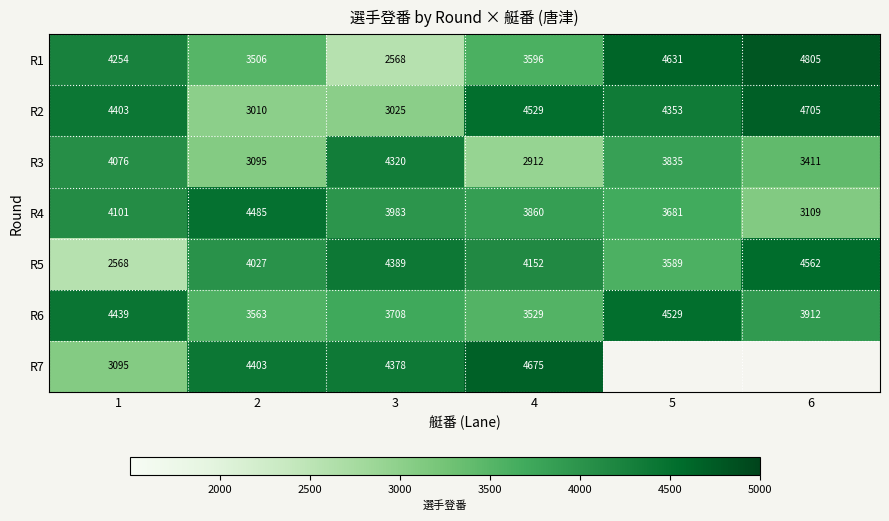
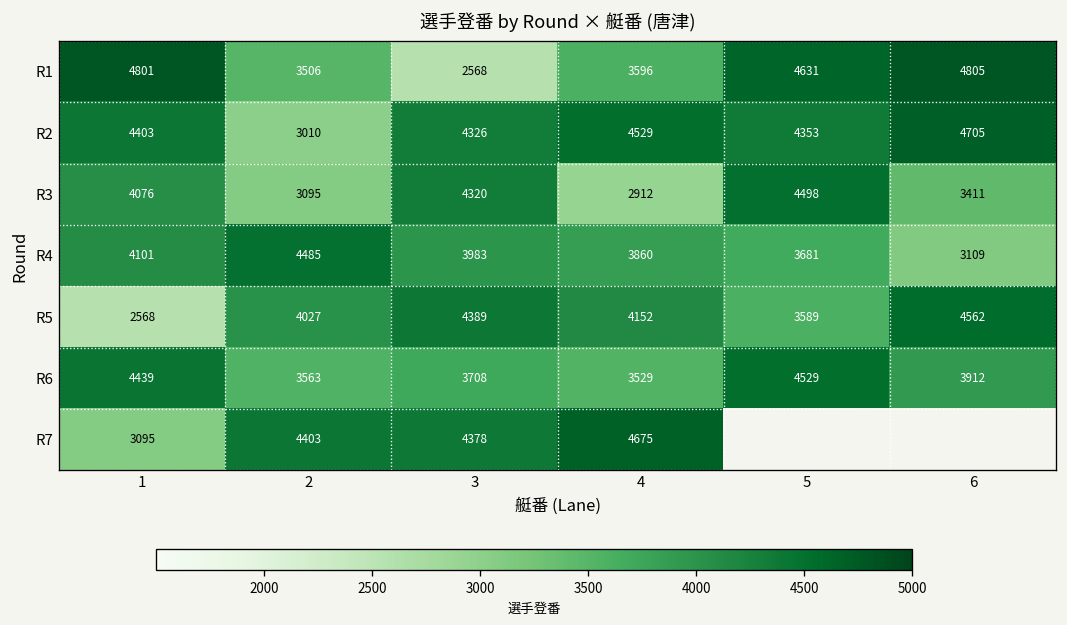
  {
    "R1": {
-     "1": 4254,
+     "1": 4801,
      "2": 3506,
      "3": 2568,
      "4": 3596,
      "5": 4631,
      "6": 4805
    },
    "R2": {
      "1": 4403,
      "2": 3010,
-     "3": 3025,
+     "3": 4326,
      "4": 4529,
      "5": 4353,
      "6": 4705
    },
    "R3": {
      "1": 4076,
      "2": 3095,
      "3": 4320,
      "4": 2912,
-     "5": 3835,
+     "5": 4498,
      "6": 3411
    },
    "R4": {
      "1": 4101,
      "2": 4485,
      "3": 3983,
      "4": 3860,
      "5": 3681,
      "6": 3109
    },
    "R5": {
      "1": 2568,
      "2": 4027,
      "3": 4389,
      "4": 4152,
      "5": 3589,
      "6": 4562
    },
    "R6": {
      "1": 4439,
      "2": 3563,
      "3": 3708,
      "4": 3529,
      "5": 4529,
      "6": 3912
    },
    "R7": {
      "1": 3095,
      "2": 4403,
      "3": 4378,
      "4": 4675
    }
  }
